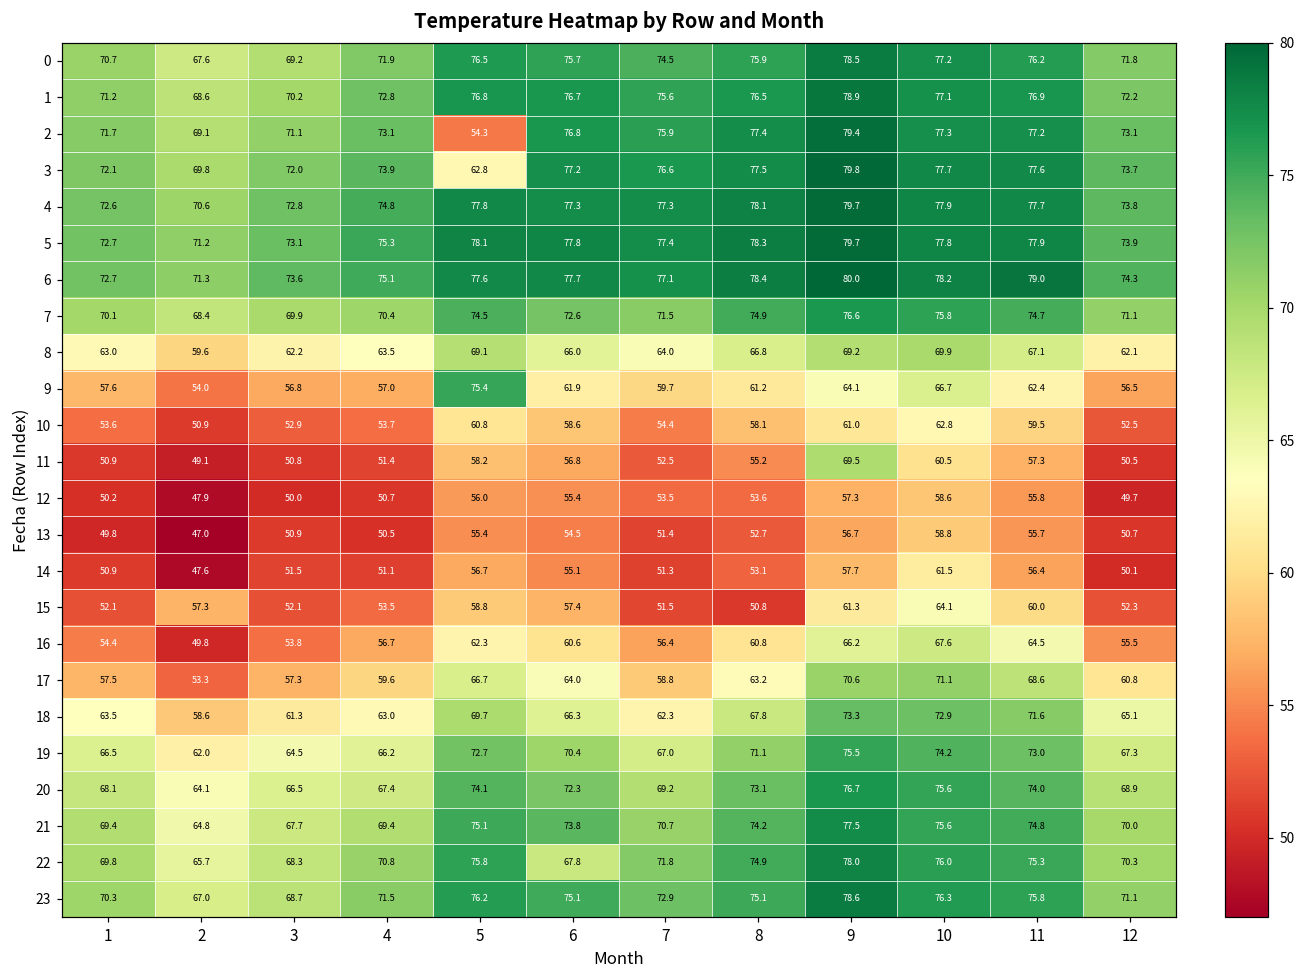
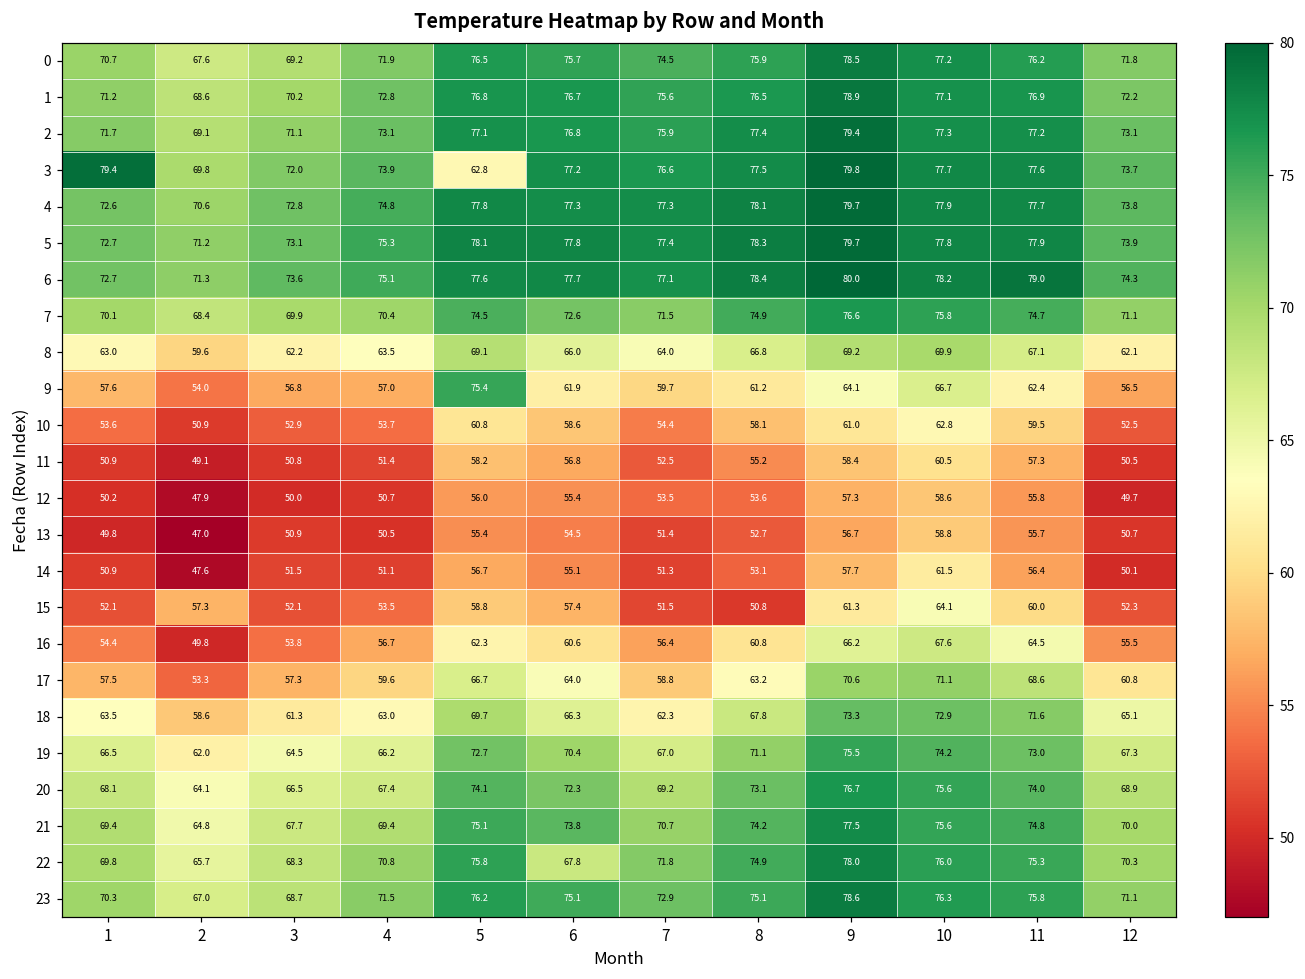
  {
    "2": {
      "1": 71.7,
      "2": 69.1,
      "3": 71.1,
      "4": 73.1,
-     "5": 54.3,
+     "5": 77.1,
      "6": 76.8,
      "7": 75.9,
      "8": 77.4,
      "9": 79.4,
      "10": 77.3,
      "11": 77.2,
      "12": 73.1
    },
    "3": {
-     "1": 72.1,
+     "1": 79.4,
      "2": 69.8,
      "3": 72.0,
      "4": 73.9,
      "5": 62.8,
      "6": 77.2,
      "7": 76.6,
      "8": 77.5,
      "9": 79.8,
      "10": 77.7,
      "11": 77.6,
      "12": 73.7
    },
    "11": {
      "1": 50.9,
      "2": 49.1,
      "3": 50.8,
      "4": 51.4,
      "5": 58.2,
      "6": 56.8,
      "7": 52.5,
      "8": 55.2,
-     "9": 69.5,
+     "9": 58.4,
      "10": 60.5,
      "11": 57.3,
      "12": 50.5
    }
  }
